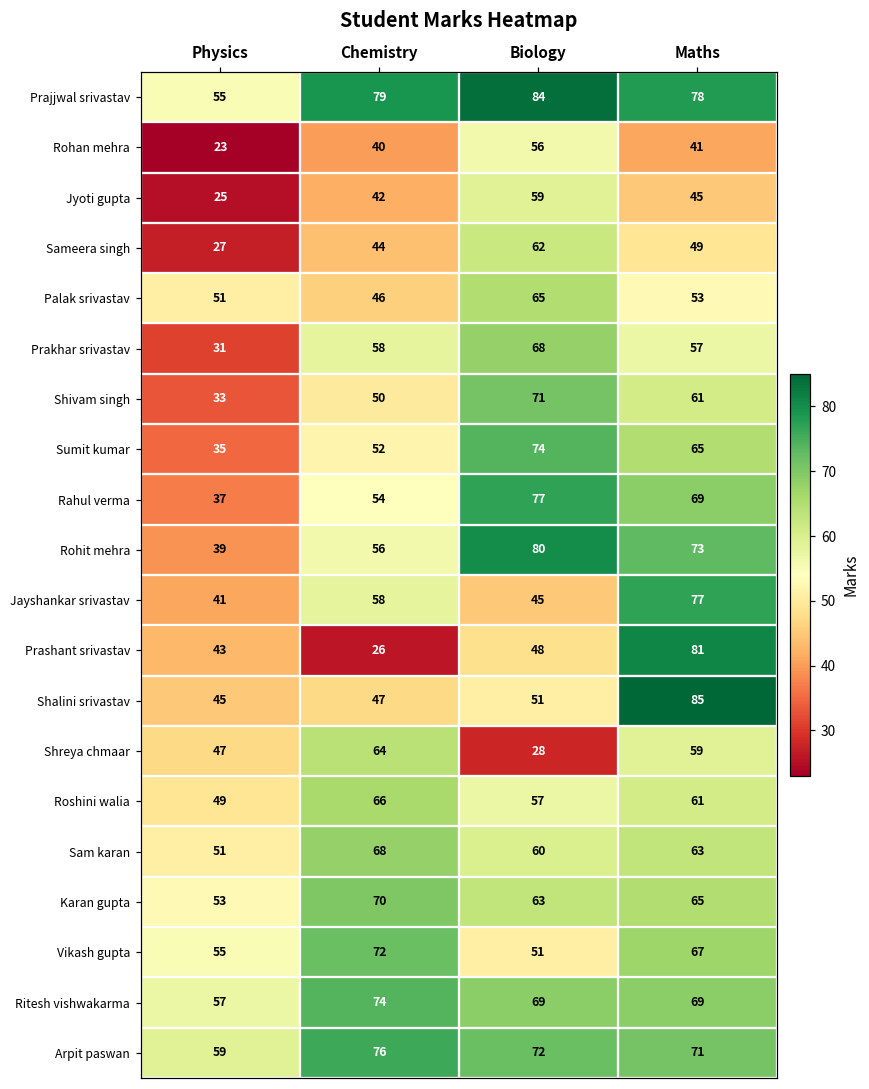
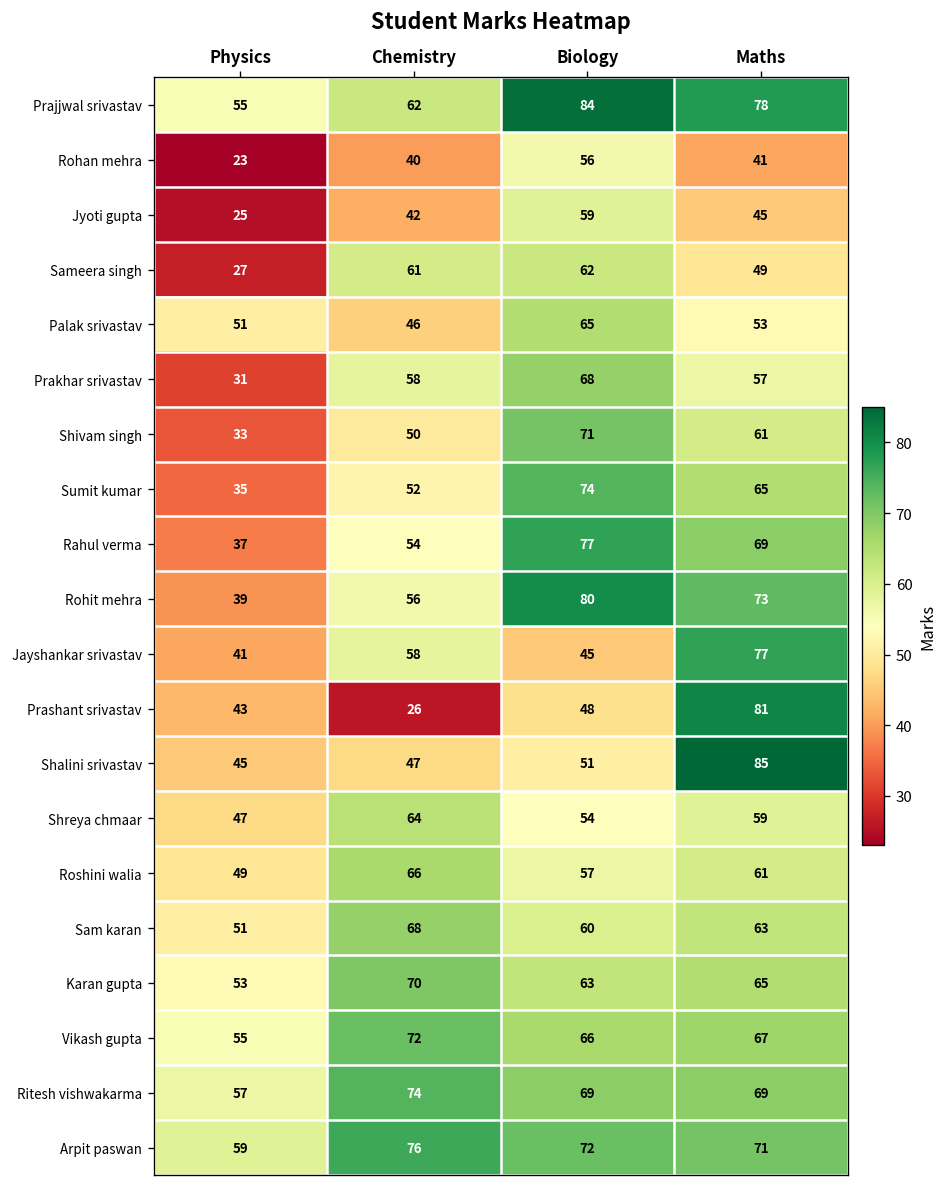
  {
    "Prajjwal srivastav": {
      "Physics": 55,
-     "Chemistry": 79,
+     "Chemistry": 62,
      "Biology": 84,
      "Maths": 78
    },
    "Rohan mehra": {
      "Physics": 23,
      "Chemistry": 40,
      "Biology": 56,
      "Maths": 41
    },
    "Jyoti gupta": {
      "Physics": 25,
      "Chemistry": 42,
      "Biology": 59,
      "Maths": 45
    },
    "Sameera singh": {
      "Physics": 27,
-     "Chemistry": 44,
+     "Chemistry": 61,
      "Biology": 62,
      "Maths": 49
    },
    "Palak srivastav": {
      "Physics": 51,
      "Chemistry": 46,
      "Biology": 65,
      "Maths": 53
    },
    "Prakhar srivastav": {
      "Physics": 31,
      "Chemistry": 58,
      "Biology": 68,
      "Maths": 57
    },
    "Shivam singh": {
      "Physics": 33,
      "Chemistry": 50,
      "Biology": 71,
      "Maths": 61
    },
    "Sumit kumar": {
      "Physics": 35,
      "Chemistry": 52,
      "Biology": 74,
      "Maths": 65
    },
    "Rahul verma": {
      "Physics": 37,
      "Chemistry": 54,
      "Biology": 77,
      "Maths": 69
    },
    "Rohit mehra": {
      "Physics": 39,
      "Chemistry": 56,
      "Biology": 80,
      "Maths": 73
    },
    "Jayshankar srivastav": {
      "Physics": 41,
      "Chemistry": 58,
      "Biology": 45,
      "Maths": 77
    },
    "Prashant srivastav": {
      "Physics": 43,
      "Chemistry": 26,
      "Biology": 48,
      "Maths": 81
    },
    "Shalini srivastav": {
      "Physics": 45,
      "Chemistry": 47,
      "Biology": 51,
      "Maths": 85
    },
    "Shreya chmaar": {
      "Physics": 47,
      "Chemistry": 64,
-     "Biology": 28,
+     "Biology": 54,
      "Maths": 59
    },
    "Roshini walia": {
      "Physics": 49,
      "Chemistry": 66,
      "Biology": 57,
      "Maths": 61
    },
    "Sam karan": {
      "Physics": 51,
      "Chemistry": 68,
      "Biology": 60,
      "Maths": 63
    },
    "Karan gupta": {
      "Physics": 53,
      "Chemistry": 70,
      "Biology": 63,
      "Maths": 65
    },
    "Vikash gupta": {
      "Physics": 55,
      "Chemistry": 72,
-     "Biology": 51,
+     "Biology": 66,
      "Maths": 67
    },
    "Ritesh vishwakarma": {
      "Physics": 57,
      "Chemistry": 74,
      "Biology": 69,
      "Maths": 69
    },
    "Arpit paswan": {
      "Physics": 59,
      "Chemistry": 76,
      "Biology": 72,
      "Maths": 71
    }
  }
